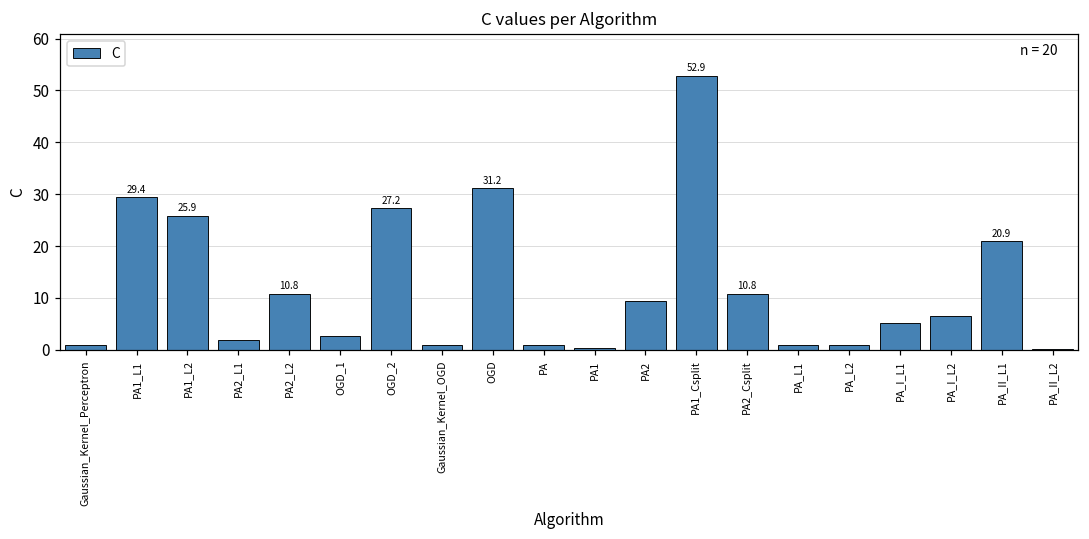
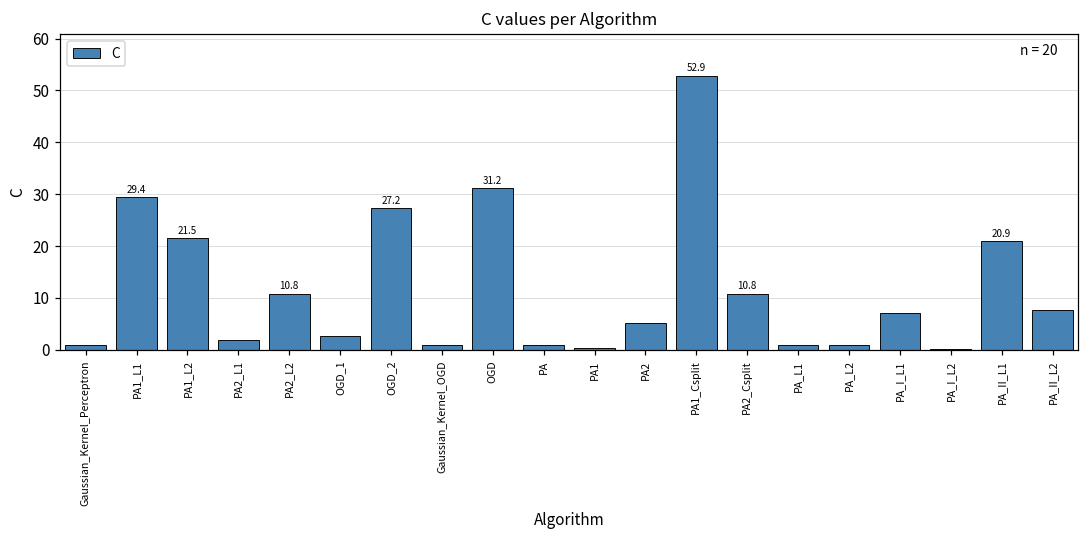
  {
    "PA1_L1": 29.4,
-   "PA1_L2": 25.9,
+   "PA1_L2": 21.5,
    "PA2_L2": 10.8,
    "OGD_2": 27.2,
    "OGD": 31.2,
-   "PA2": 9,
+   "PA2": 5,
    "PA1_Csplit": 52.9,
    "PA2_Csplit": 10.8,
-   "PA_I_L1": 5,
-   "PA_I_L2": 6,
+   "PA_I_L1": 7,
+   "PA_I_L2": 0,
    "PA_II_L1": 20.9,
-   "PA_II_L2": 0
+   "PA_II_L2": 8
  }
